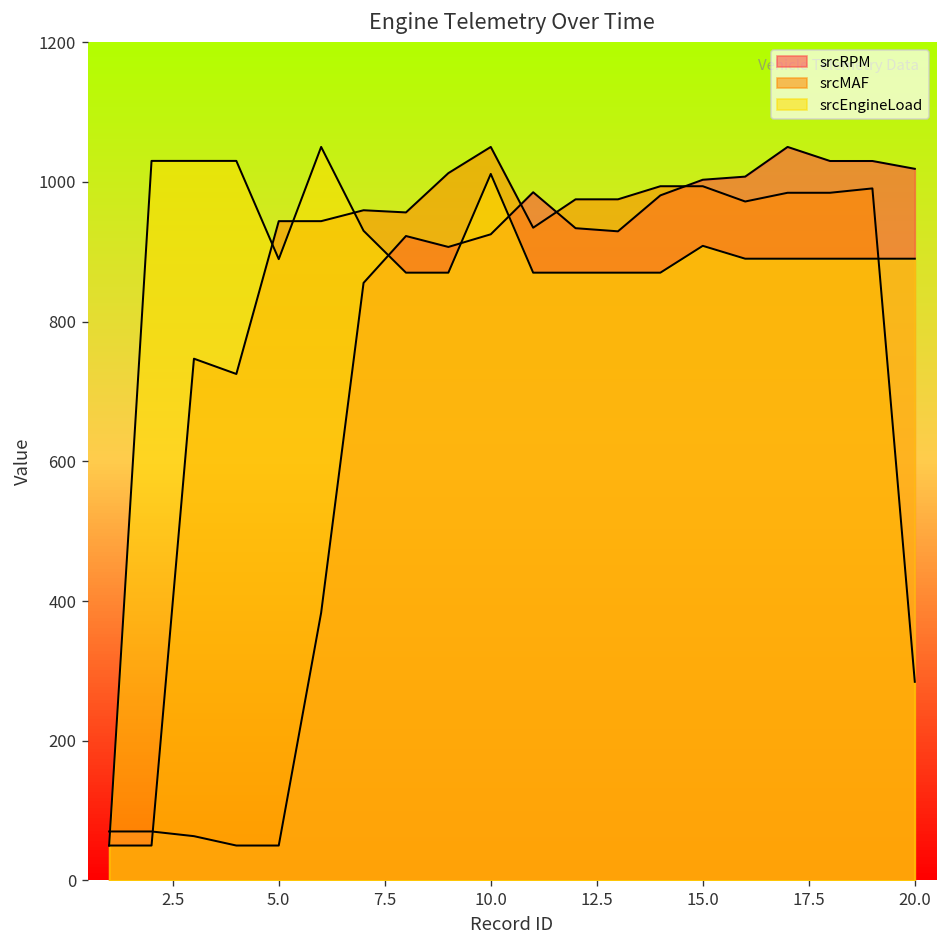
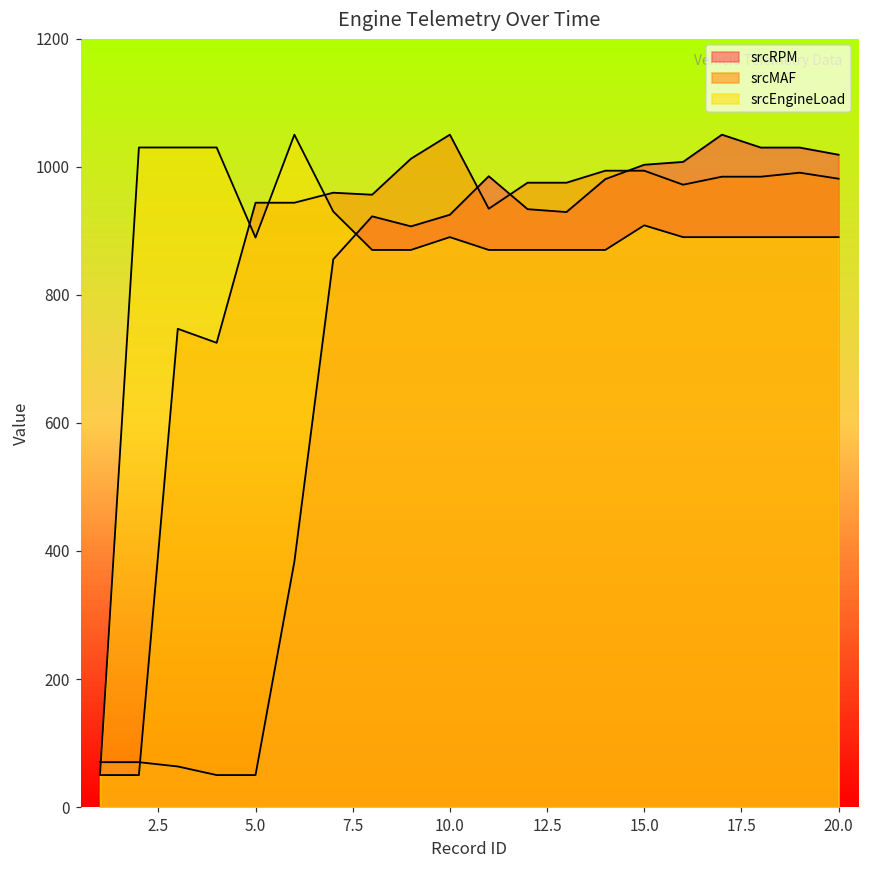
  {
    "srcRPM": {
      "5.0": 50,
      "10.0": 920,
      "15.0": 1000,
      "20.0": 1020
    },
    "srcMAF": {
      "5.0": 940,
      "10.0": 1050,
      "15.0": 990,
-     "20.0": 280
+     "20.0": 980
    },
    "srcEngineLoad": {
      "5.0": 890,
-     "10.0": 1010,
+     "10.0": 890,
      "15.0": 910,
      "20.0": 890
    }
  }
